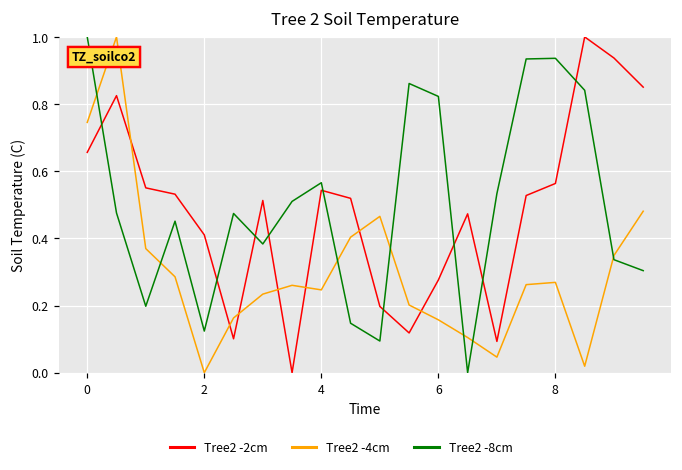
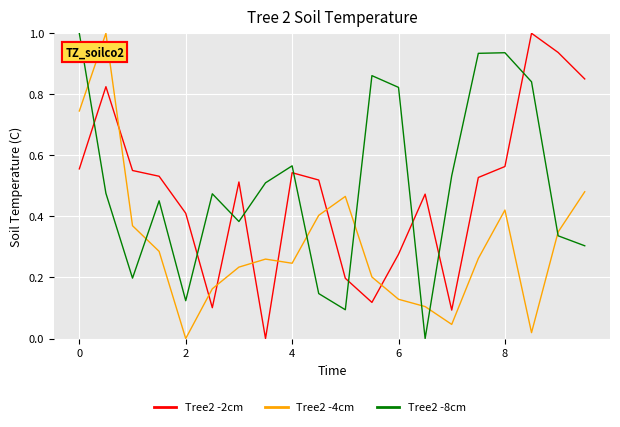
  {
    "Tree2 -2cm": {
-     "0": 0.66,
+     "0": 0.56,
      "2": 0.41,
      "4": 0.54,
      "6": 0.28,
      "8": 0.56
    },
    "Tree2 -4cm": {
      "0": 0.75,
      "2": 0.00,
      "4": 0.25,
-     "6": 0.16,
-     "8": 0.27
+     "6": 0.13,
+     "8": 0.42
    },
    "Tree2 -8cm": {
      "0": 1.00,
      "2": 0.12,
      "4": 0.57,
      "6": 0.82,
      "8": 0.94
    }
  }
